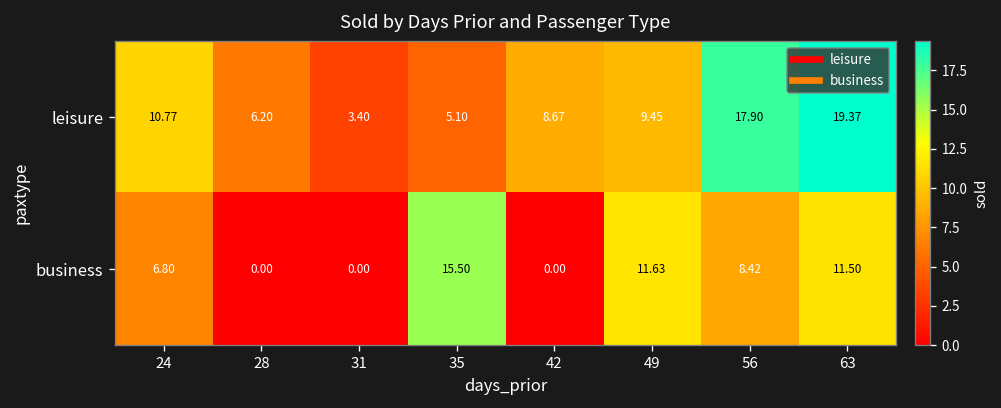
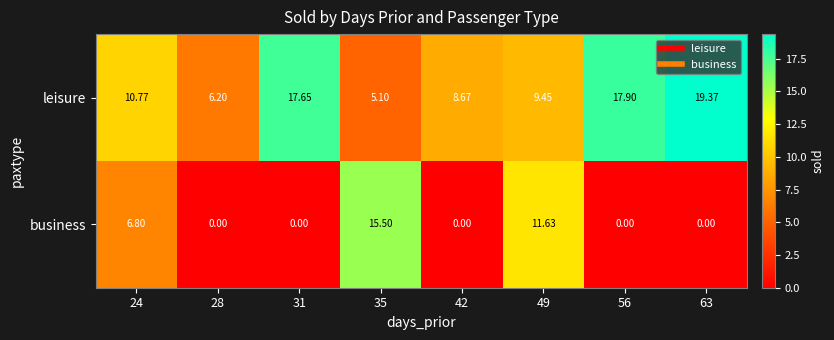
  {
    "leisure": {
      "24": 10.77,
      "28": 6.20,
-     "31": 3.40,
+     "31": 17.65,
      "35": 5.10,
      "42": 8.67,
      "49": 9.45,
      "56": 17.90,
      "63": 19.37
    },
    "business": {
      "24": 6.80,
      "28": 0.00,
      "31": 0.00,
      "35": 15.50,
      "42": 0.00,
      "49": 11.63,
-     "56": 8.42,
-     "63": 11.50
+     "56": 0.00,
+     "63": 0.00
    }
  }
